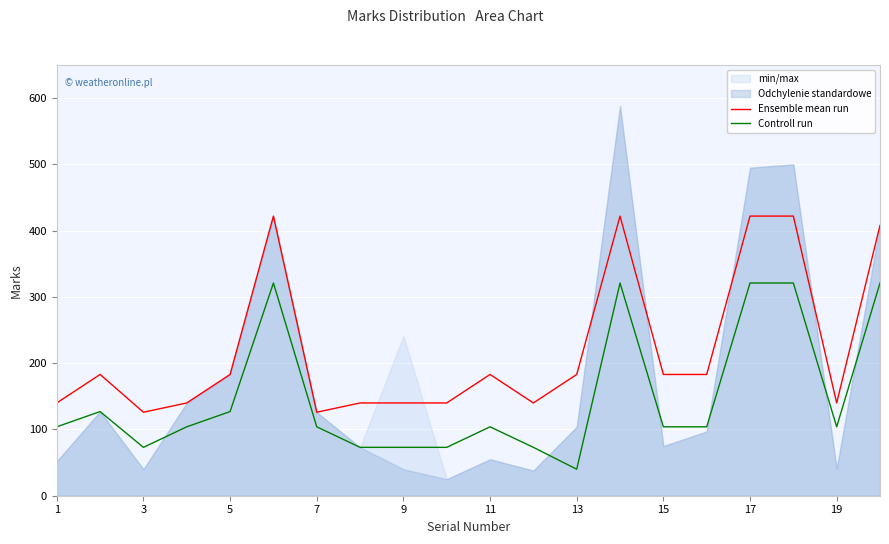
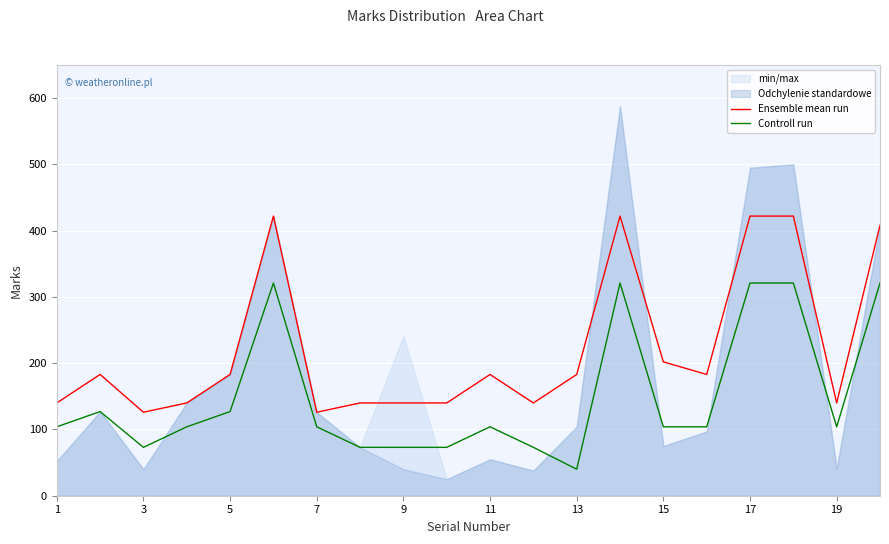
  {
    "Ensemble mean run": {
      "1": 140,
      "3": 130,
      "9": 140,
      "11": 180,
      "13": 180,
-     "15": 180,
+     "15": 200,
      "17": 420,
      "19": 140
    },
    "Controll run": {
      "1": 100,
      "3": 70,
      "5": 130,
      "7": 100,
      "9": 70,
      "11": 100,
      "13": 40,
      "15": 100,
      "17": 320,
      "19": 100
    }
  }
